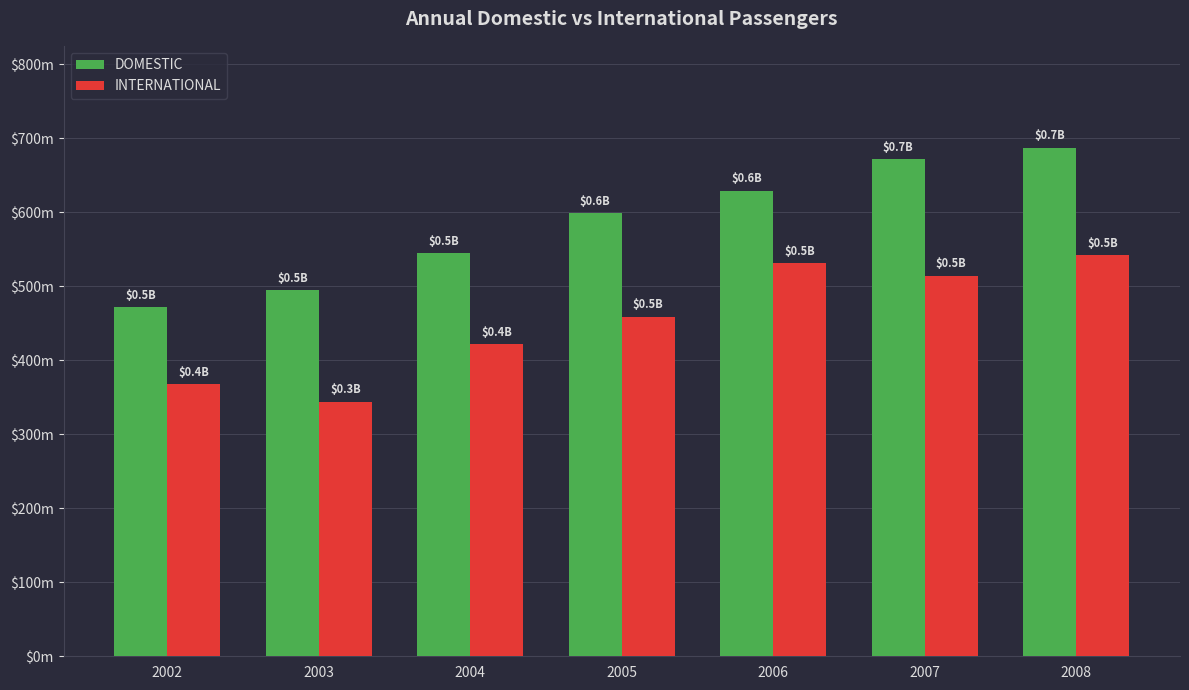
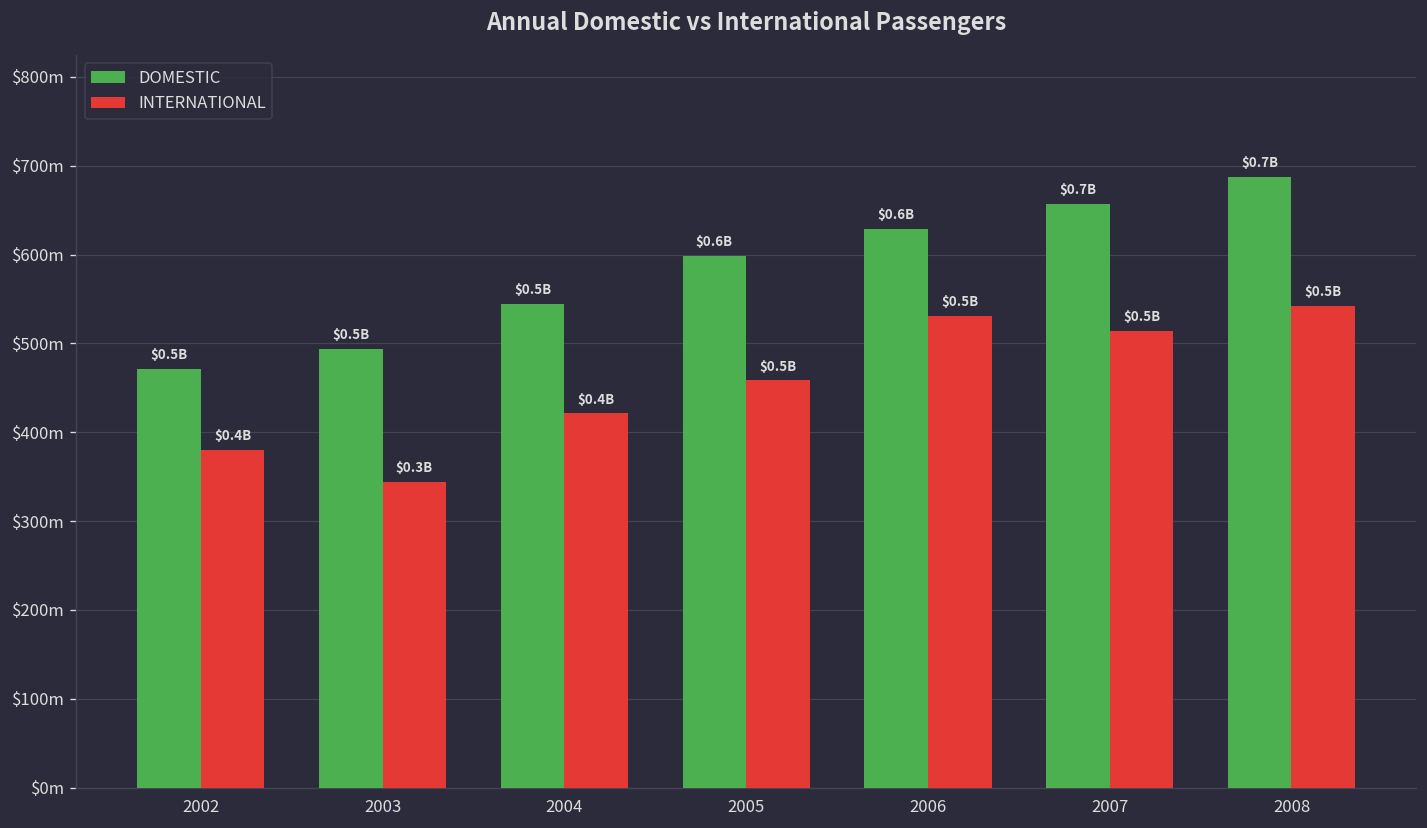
  {
    "DOMESTIC": {
-     "2007": "$670m"
+     "2007": "$660m"
    },
    "INTERNATIONAL": {
-     "2002": "$370m"
+     "2002": "$380m"
    }
  }
